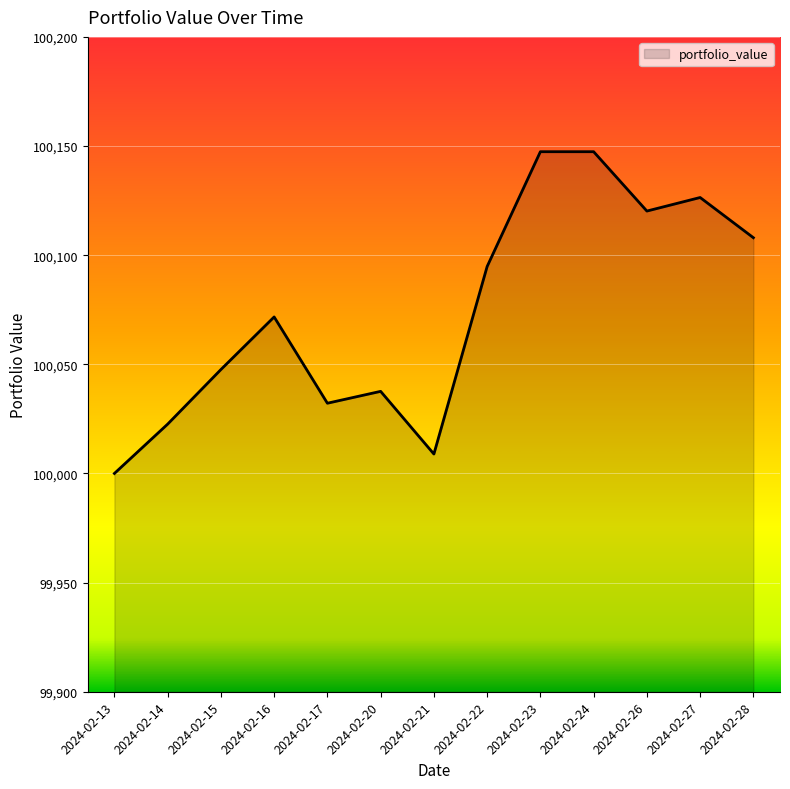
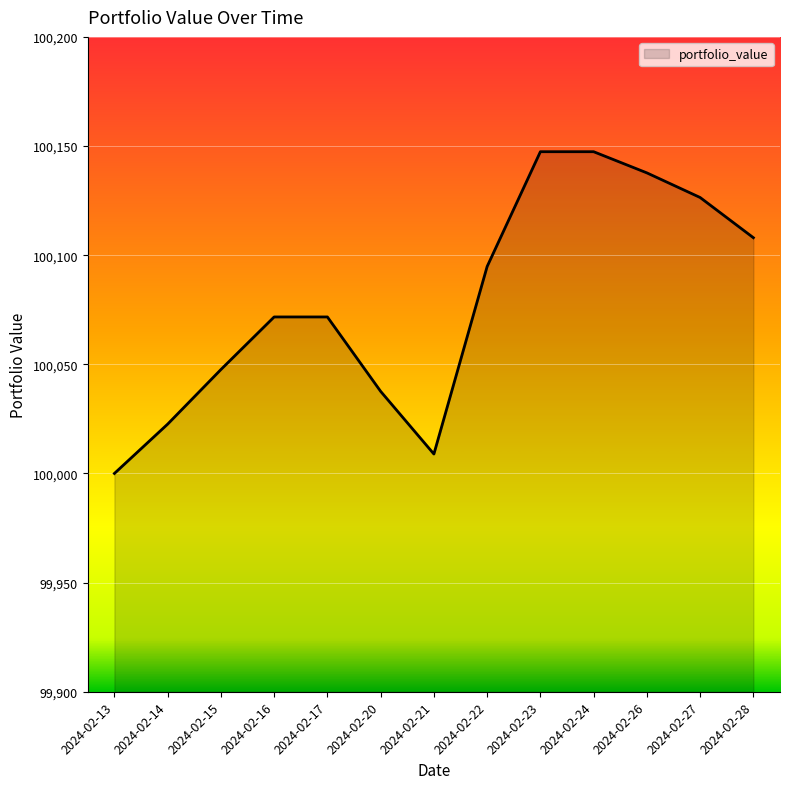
  {
    "2024-02-13": "100,000",
    "2024-02-14": "100,023",
    "2024-02-15": "100,048",
    "2024-02-16": "100,072",
-   "2024-02-17": "100,032",
+   "2024-02-17": "100,072",
    "2024-02-20": "100,038",
    "2024-02-21": "100,009",
    "2024-02-22": "100,095",
    "2024-02-23": "100,147",
    "2024-02-24": "100,147",
-   "2024-02-26": "100,120",
+   "2024-02-26": "100,138",
    "2024-02-27": "100,126",
    "2024-02-28": "100,108"
  }
